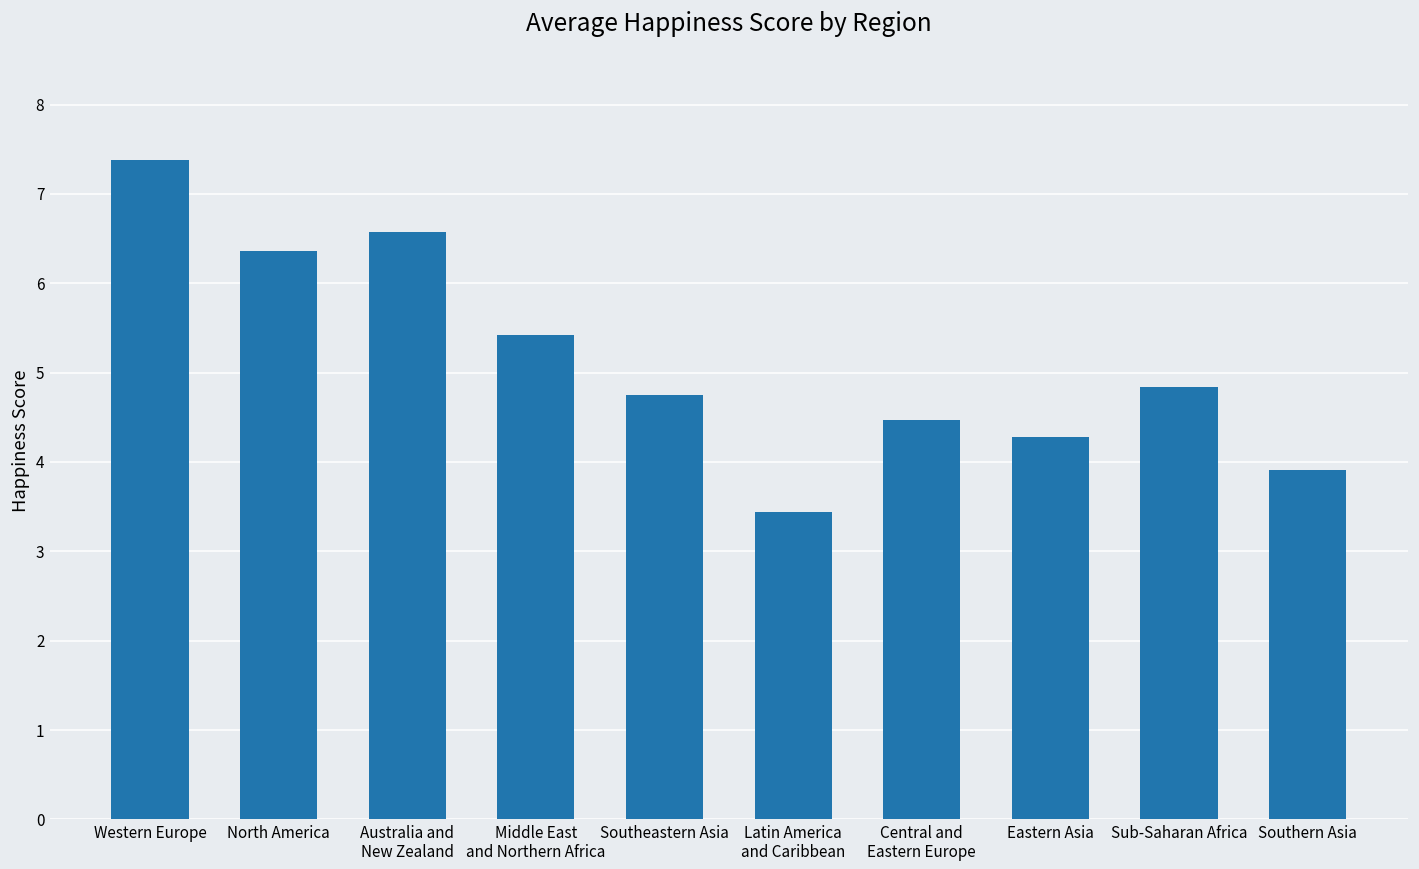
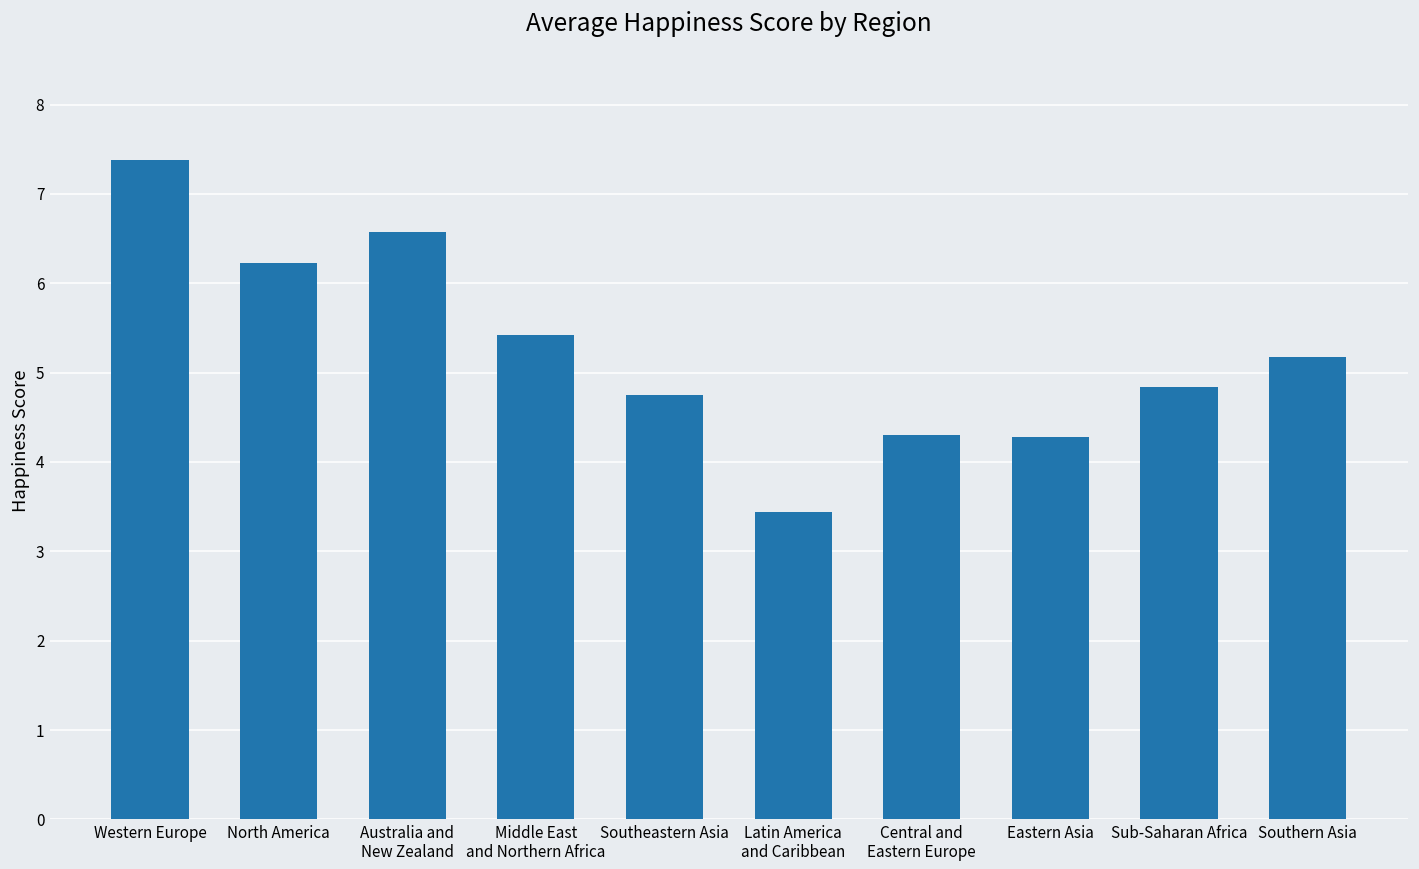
  {
    "Western Europe": 7.4,
-   "North America": 6.4,
+   "North America": 6.2,
    "Australia and New Zealand": 6.6,
    "Middle East and Northern Africa": 5.4,
    "Southeastern Asia": 4.8,
    "Latin America and Caribbean": 3.4,
-   "Central and Eastern Europe": 4.5,
+   "Central and Eastern Europe": 4.3,
    "Eastern Asia": 4.3,
    "Sub-Saharan Africa": 4.8,
-   "Southern Asia": 3.9
+   "Southern Asia": 5.2
  }
